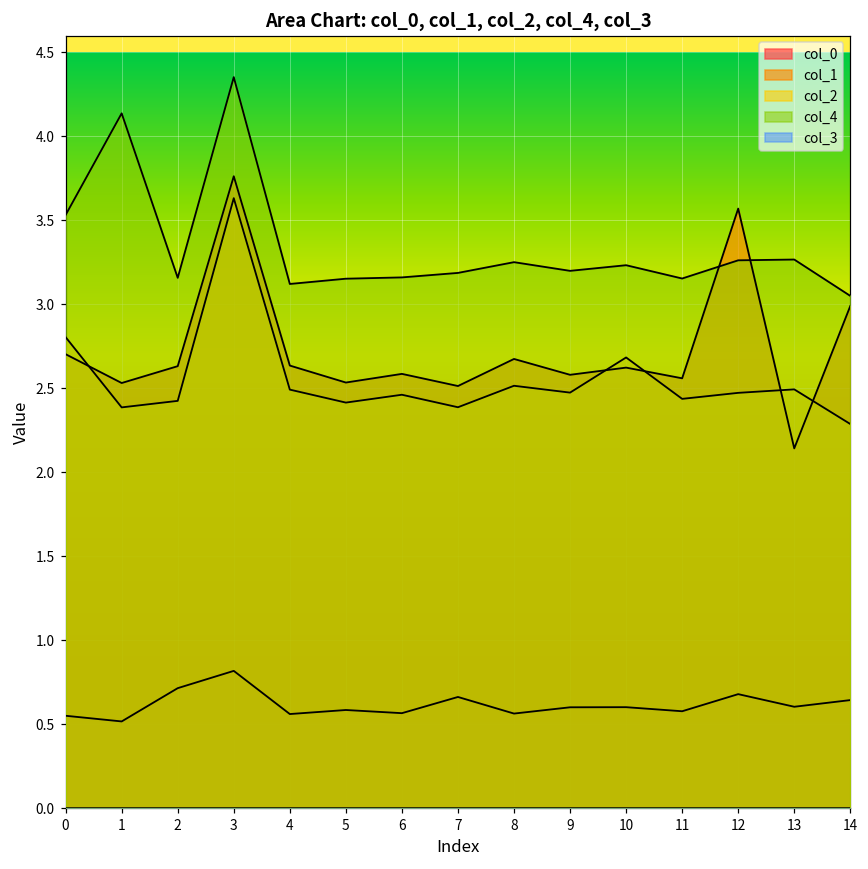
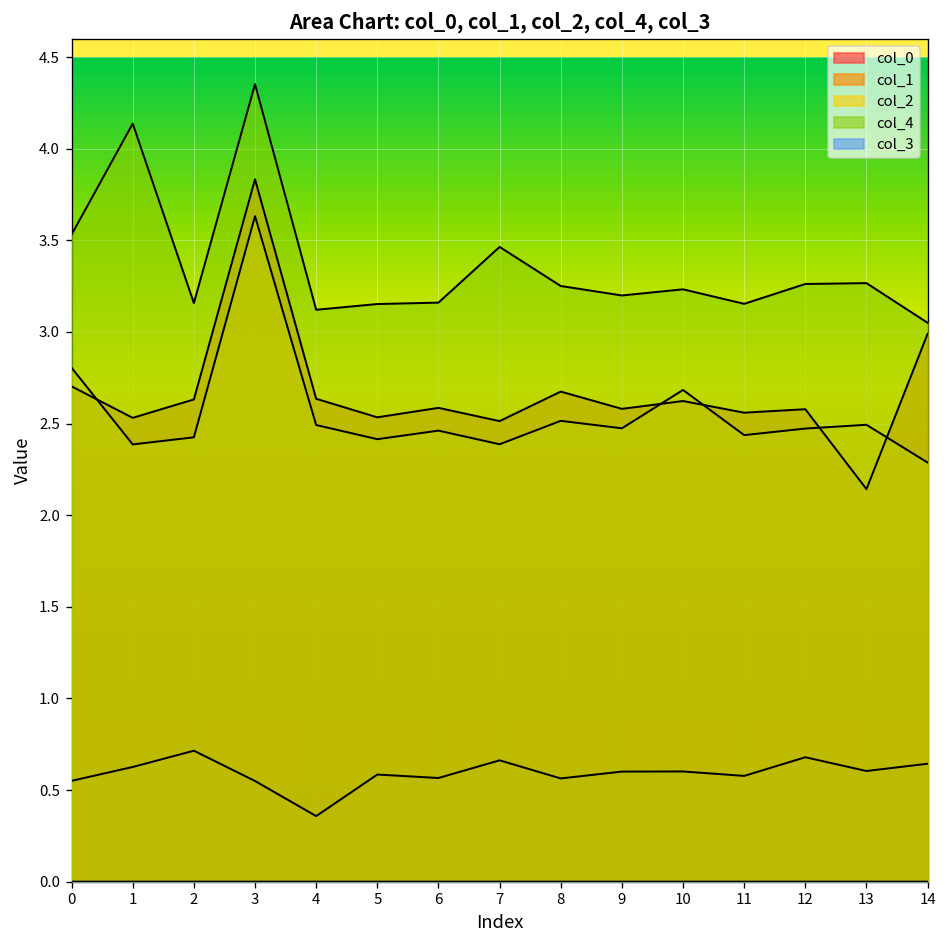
  {
    "col_0": {
      "0": 0.55,
-     "1": 0.52,
+     "1": 0.63,
      "2": 0.71,
-     "3": 0.82,
-     "4": 0.56,
+     "3": 0.55,
+     "4": 0.36,
      "5": 0.58,
      "6": 0.57,
      "7": 0.66,
      "8": 0.56,
      "9": 0.60,
      "10": 0.60,
      "11": 0.58,
      "12": 0.68,
      "13": 0.60,
      "14": 0.64
    },
    "col_1": {
      "0": 2.70,
      "1": 2.53,
      "2": 2.63,
-     "3": 3.76,
+     "3": 3.83,
      "4": 2.64,
      "5": 2.53,
      "6": 2.59,
      "7": 2.51,
      "8": 2.67,
      "9": 2.58,
      "10": 2.62,
      "11": 2.56,
-     "12": 3.57,
+     "12": 2.58,
      "13": 2.14,
      "14": 2.99
    },
    "col_2": {
      "0": 2.80,
      "1": 2.39,
      "2": 2.43,
      "3": 3.63,
      "4": 2.49,
      "5": 2.41,
      "6": 2.46,
      "7": 2.39,
      "8": 2.52,
      "9": 2.47,
      "10": 2.68,
      "11": 2.44,
      "12": 2.47,
      "13": 2.49,
      "14": 2.29
    },
    "col_4": {
      "0": 3.53,
      "1": 4.14,
      "2": 3.16,
      "3": 4.35,
      "4": 3.12,
      "5": 3.15,
      "6": 3.16,
-     "7": 3.19,
+     "7": 3.46,
      "8": 3.25,
      "9": 3.20,
      "10": 3.23,
      "11": 3.15,
      "12": 3.26,
      "13": 3.27,
      "14": 3.05
    },
    "col_3": {
      "0": 0.00,
      "1": 0.00,
      "2": 0.00,
      "3": 0.00,
      "4": 0.00,
      "5": 0.00,
      "6": 0.00,
      "7": 0.00,
      "8": 0.00,
      "9": 0.00,
      "10": 0.00,
      "11": 0.00,
      "12": 0.00,
      "13": 0.00,
      "14": 0.00
    }
  }
